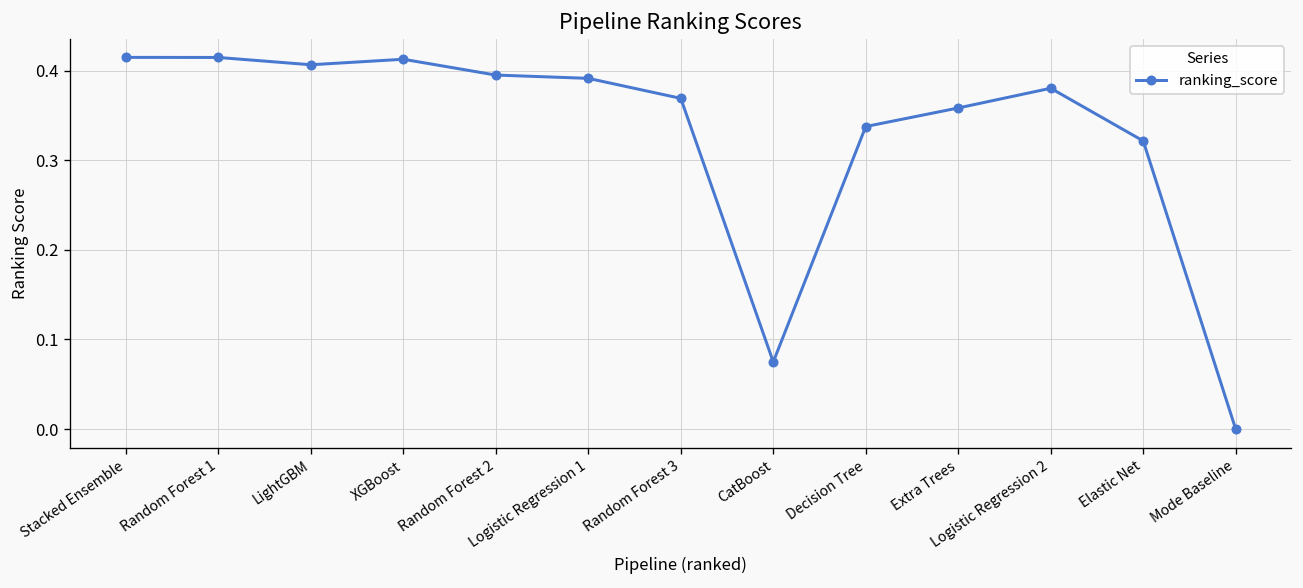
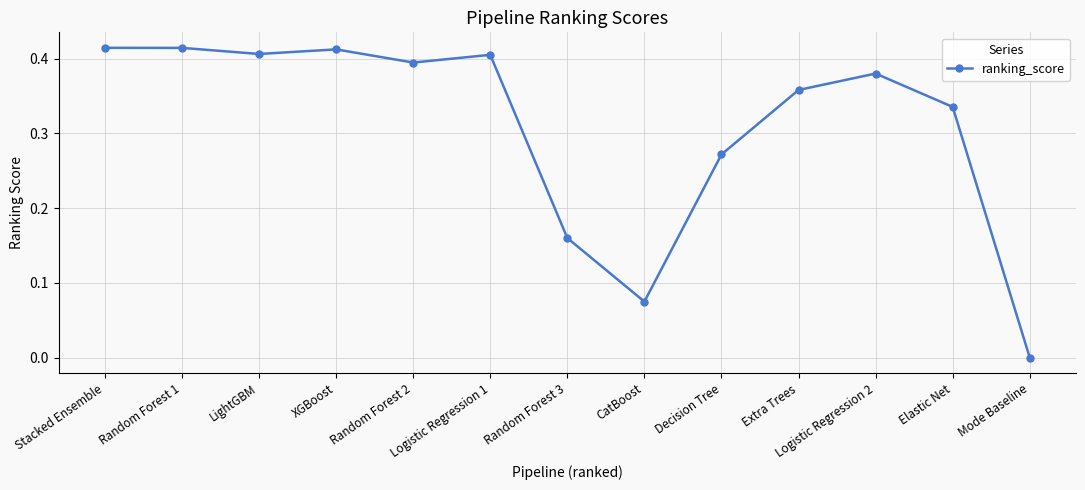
  {
    "Stacked Ensemble": 0.41,
    "Random Forest 1": 0.41,
    "LightGBM": 0.41,
    "XGBoost": 0.41,
    "Random Forest 2": 0.39,
-   "Logistic Regression 1": 0.39,
-   "Random Forest 3": 0.37,
+   "Logistic Regression 1": 0.41,
+   "Random Forest 3": 0.16,
    "CatBoost": 0.07,
-   "Decision Tree": 0.34,
+   "Decision Tree": 0.27,
    "Extra Trees": 0.36,
    "Logistic Regression 2": 0.38,
-   "Elastic Net": 0.32,
+   "Elastic Net": 0.34,
    "Mode Baseline": 0.00
  }
